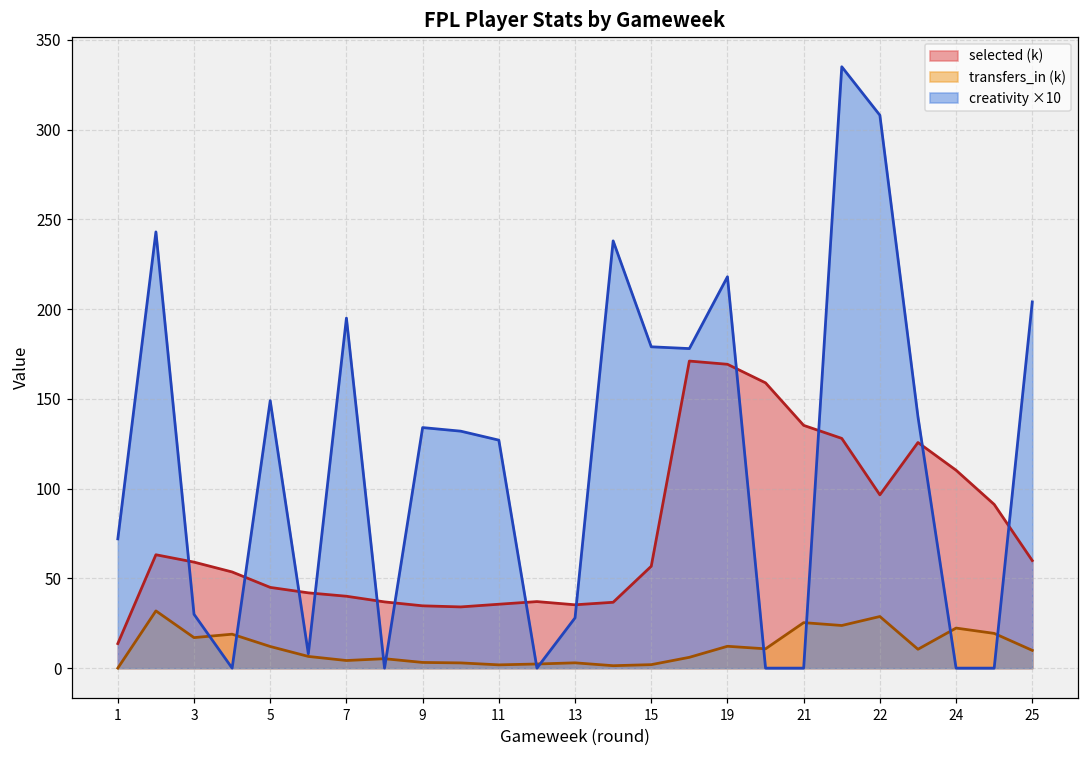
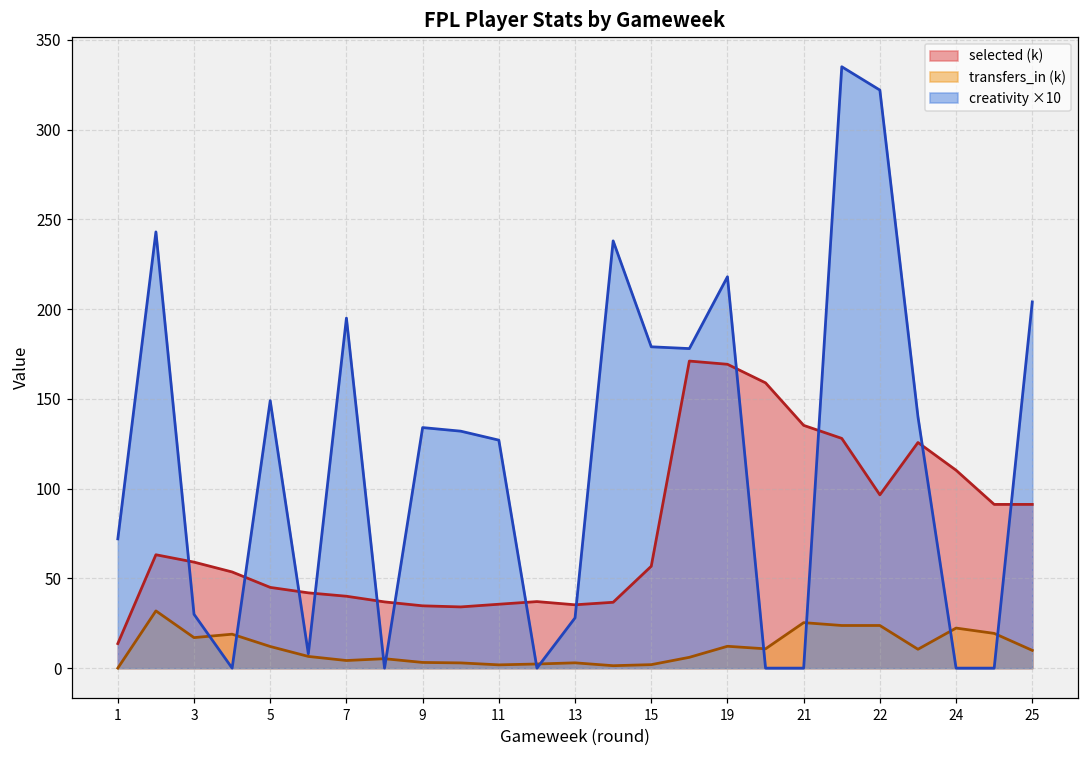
  {
    "selected (k)": {
      "22": 97,
      "24": 110,
-     "25": 60
+     "25": 91
    },
    "transfers_in (k)": {
-     "22": 29,
+     "22": 24,
      "24": 22,
      "25": 10
    },
    "creativity ×10": {
-     "22": 308,
+     "22": 322,
      "24": 0,
      "25": 204
    }
  }
